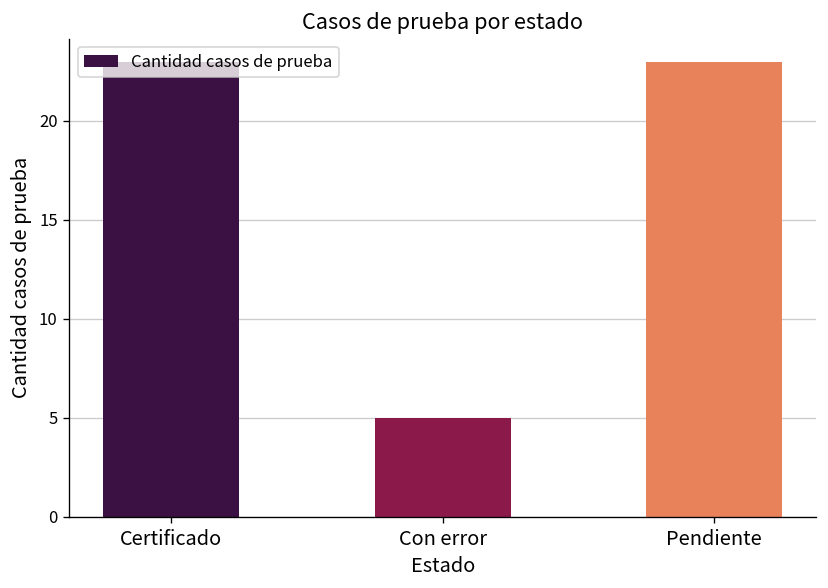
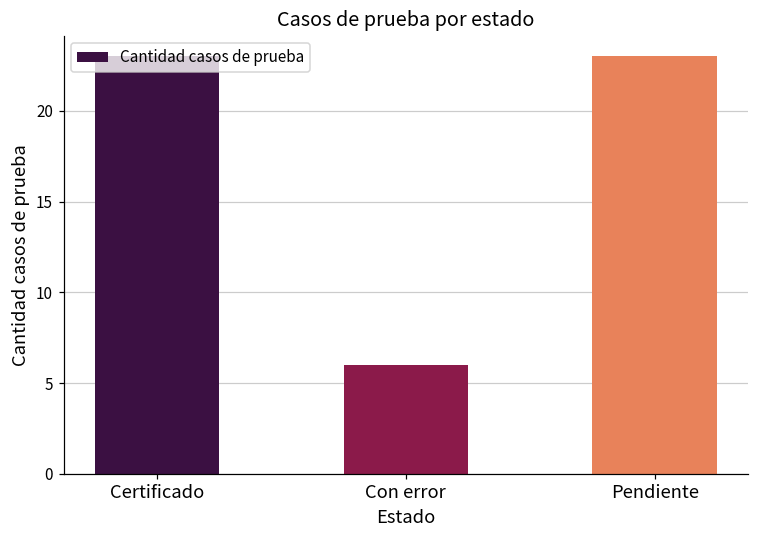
  {
-   "Con error": 5,
+   "Con error": 6,
    "Pendiente": 23
  }
